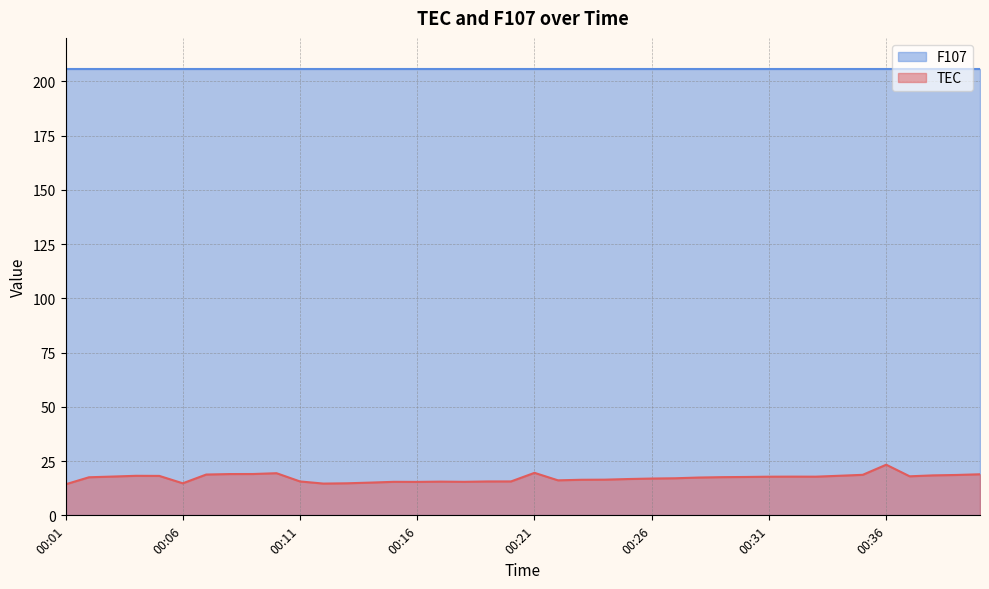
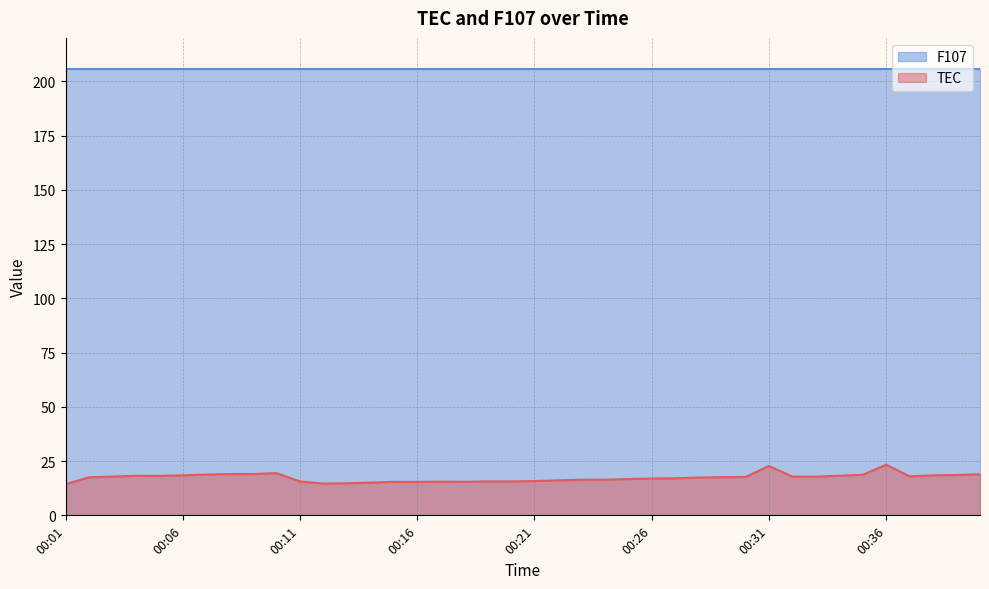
  {
    "F107": {
      "00:01": 206,
      "00:06": 206,
      "00:11": 206,
      "00:16": 206,
      "00:21": 206,
      "00:26": 206,
      "00:31": 206,
      "00:36": 206
    },
    "TEC": {
      "00:01": 14,
-     "00:06": 15,
+     "00:06": 18,
      "00:11": 16,
      "00:16": 15,
-     "00:21": 20,
+     "00:21": 16,
      "00:26": 17,
-     "00:31": 18,
+     "00:31": 23,
      "00:36": 23
    }
  }
